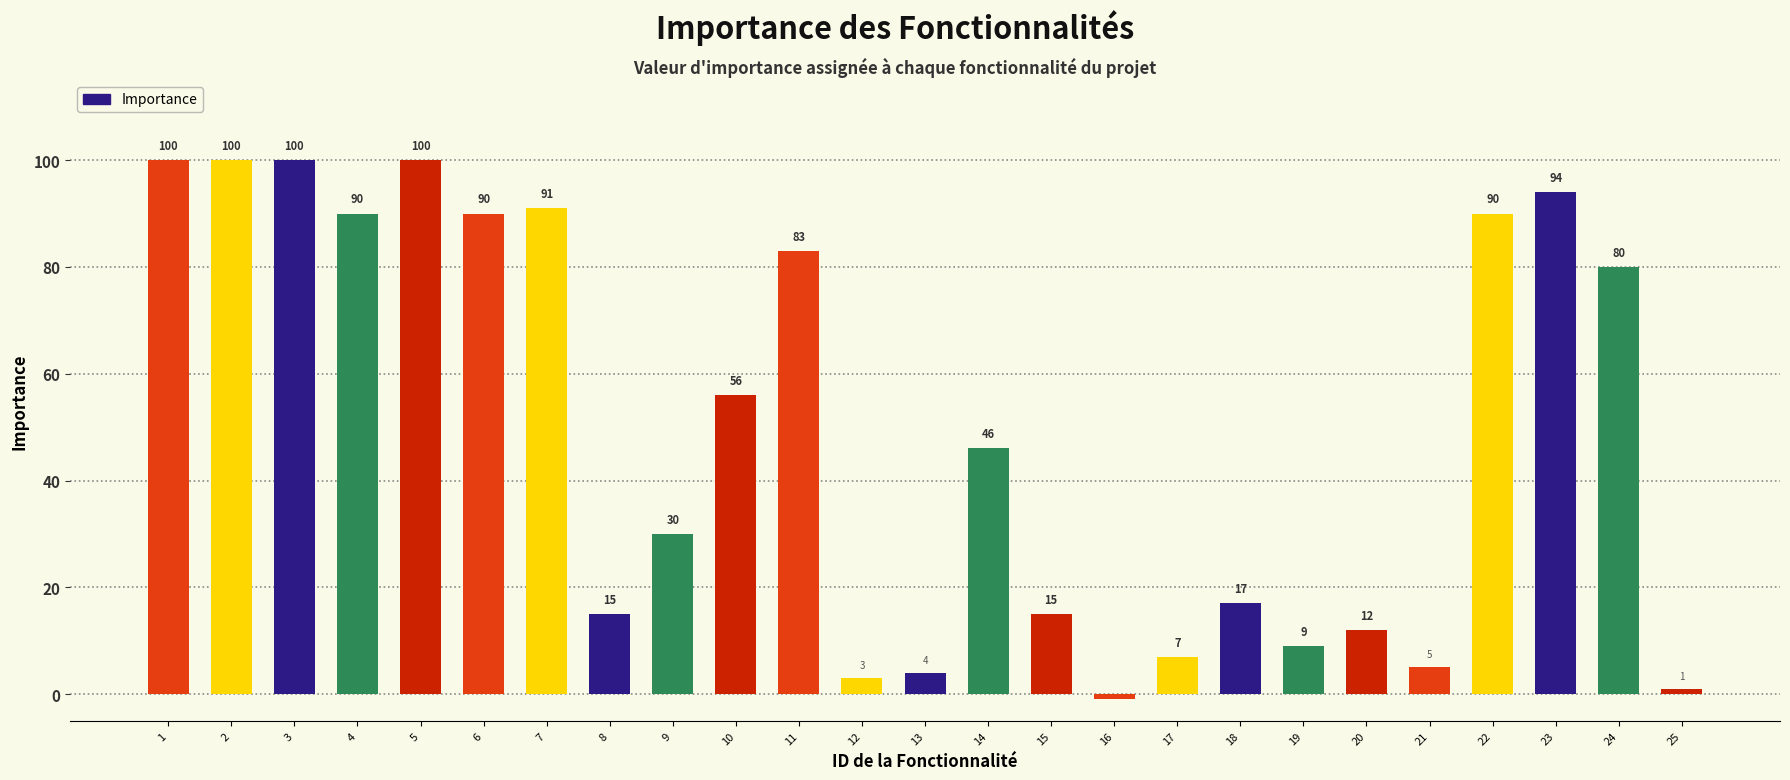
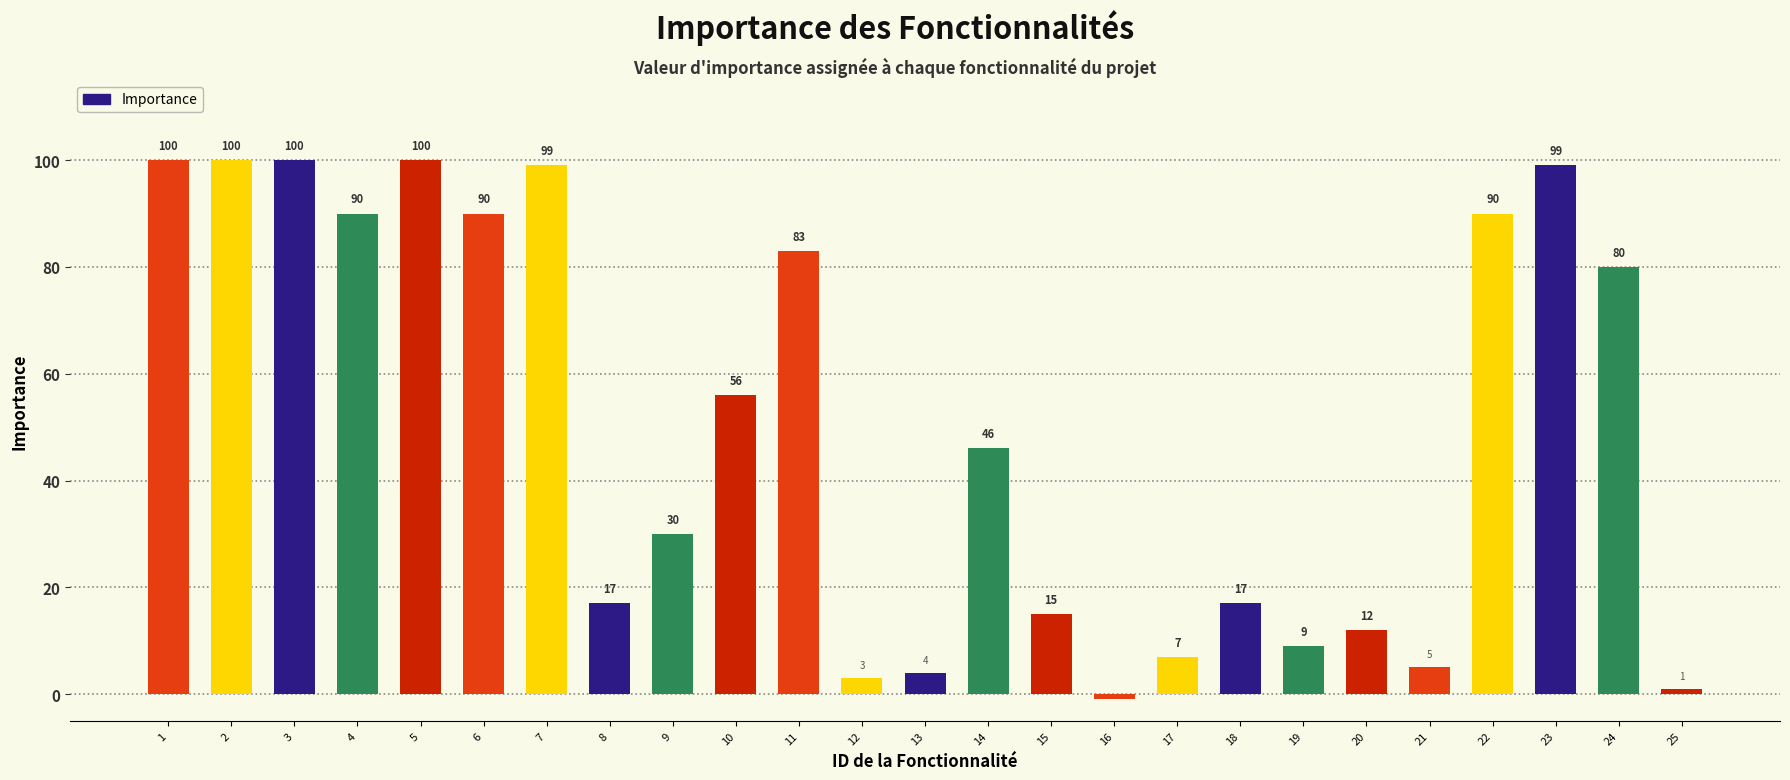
  {
    "1": 100,
    "2": 100,
    "3": 100,
    "4": 90,
    "5": 100,
    "6": 90,
-   "7": 91,
-   "8": 15,
+   "7": 99,
+   "8": 17,
    "9": 30,
    "10": 56,
    "11": 83,
    "12": 3,
    "13": 4,
    "14": 46,
    "15": 15,
    "17": 7,
    "18": 17,
    "19": 9,
    "20": 12,
    "21": 5,
    "22": 90,
-   "23": 94,
+   "23": 99,
    "24": 80,
    "25": 1
  }
